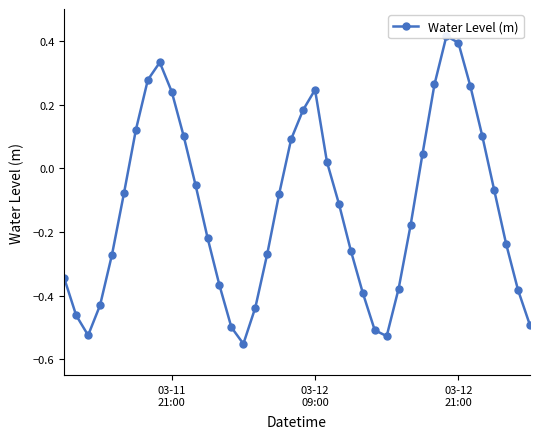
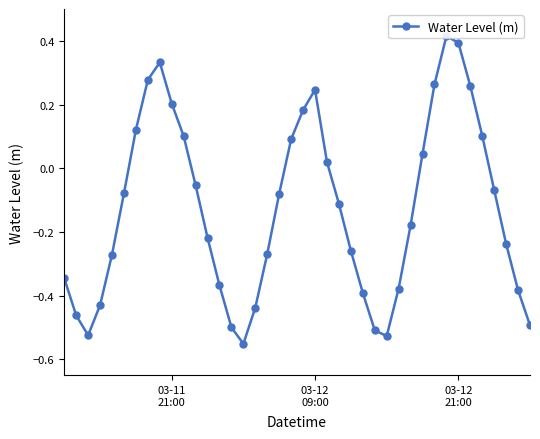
  {
-   "03-11 21:00": 0.24,
+   "03-11 21:00": 0.20,
    "03-12 09:00": 0.25,
    "03-12 21:00": 0.39
  }
